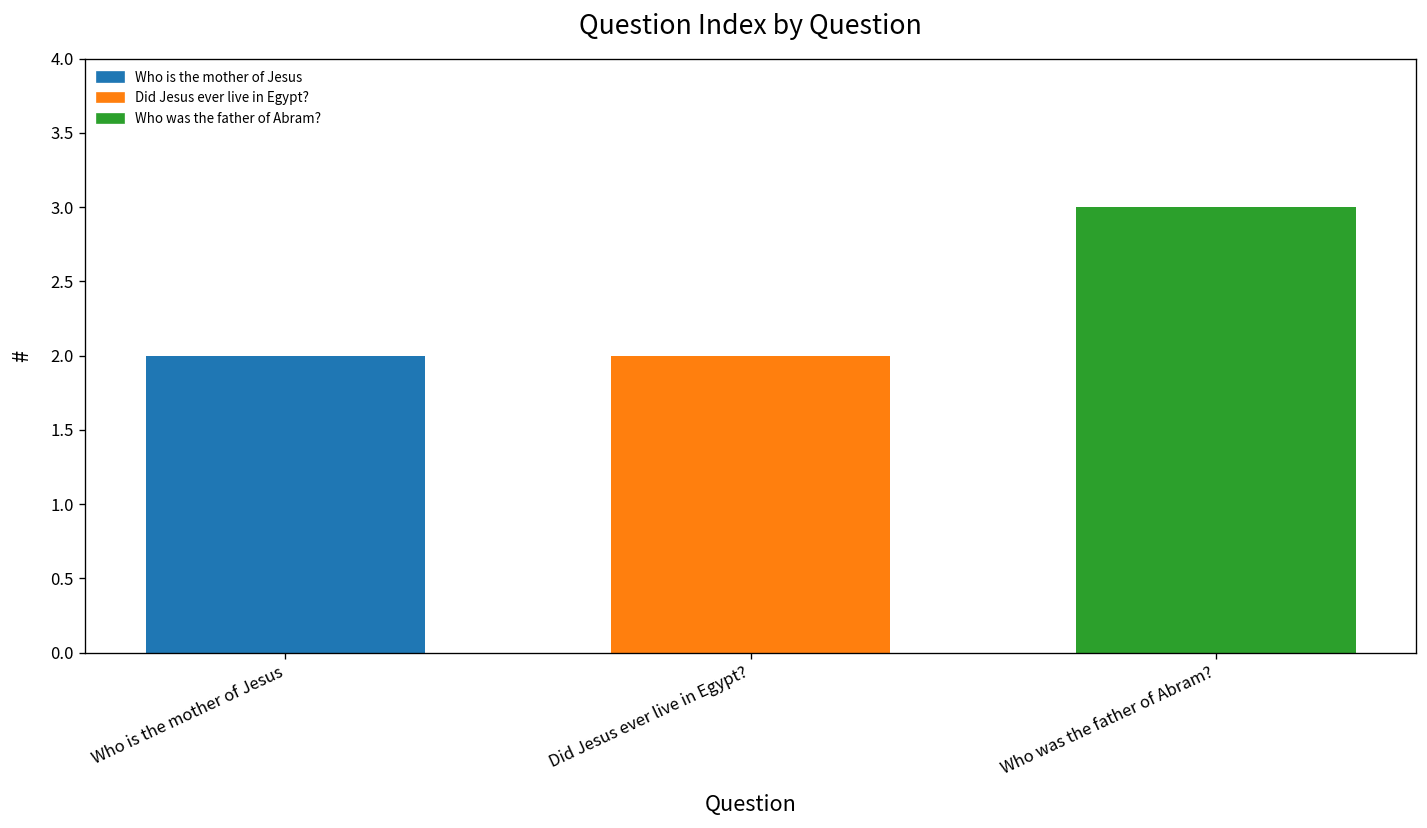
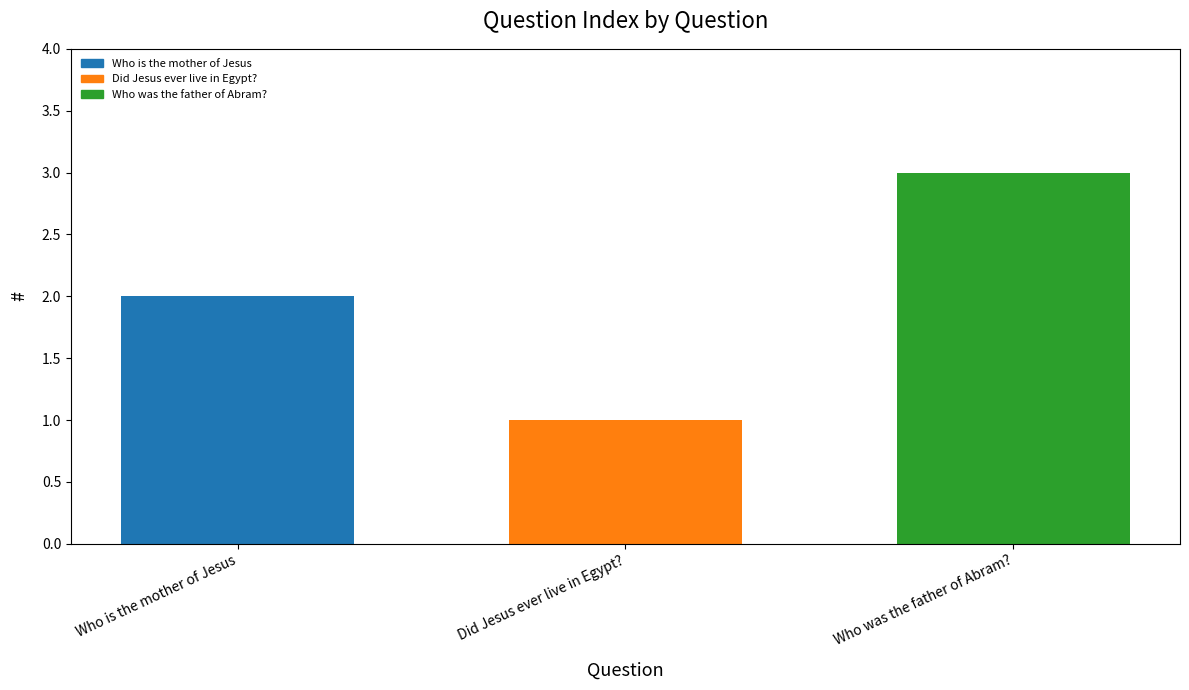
  {
    "Who is the mother of Jesus": 2,
-   "Did Jesus ever live in Egypt?": 2,
+   "Did Jesus ever live in Egypt?": 1,
    "Who was the father of Abram?": 3
  }
